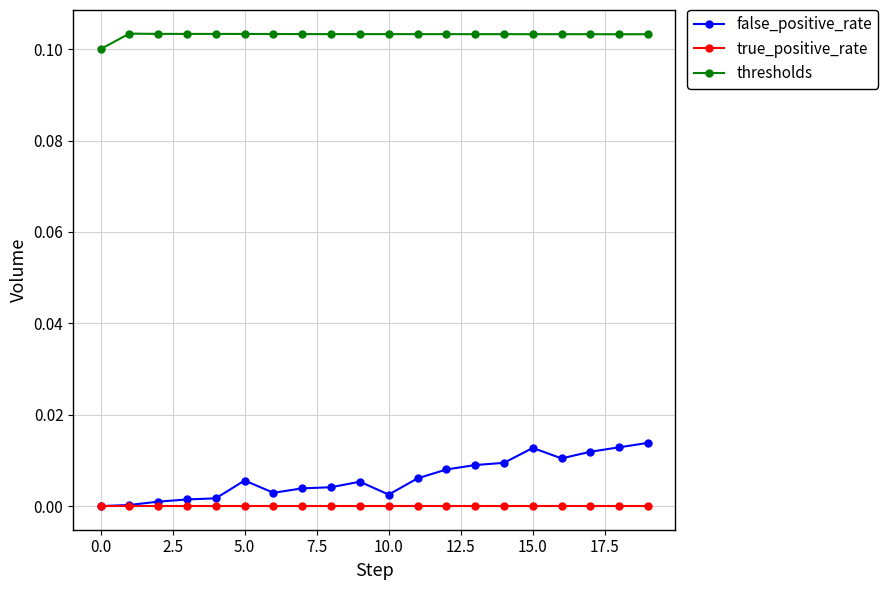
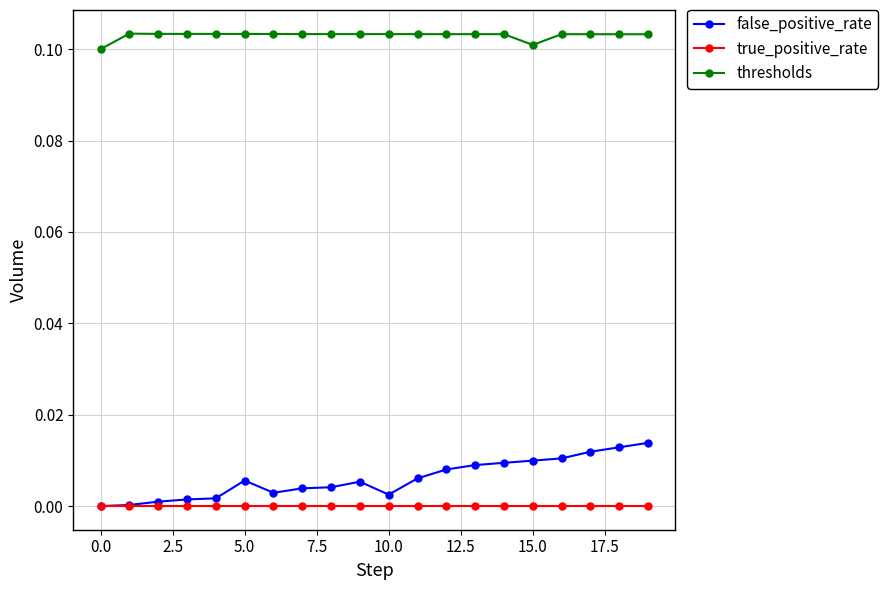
  {
    "false_positive_rate": {
      "5.0": 0.006,
      "10.0": 0.003,
-     "15.0": 0.013
+     "15.0": 0.010
    },
    "true_positive_rate": {
      "5.0": 0.000,
      "10.0": 0.000,
      "15.0": 0.000
    },
    "thresholds": {
      "0.0": 0.100,
      "5.0": 0.103,
      "10.0": 0.103,
-     "15.0": 0.103
+     "15.0": 0.101
    }
  }
